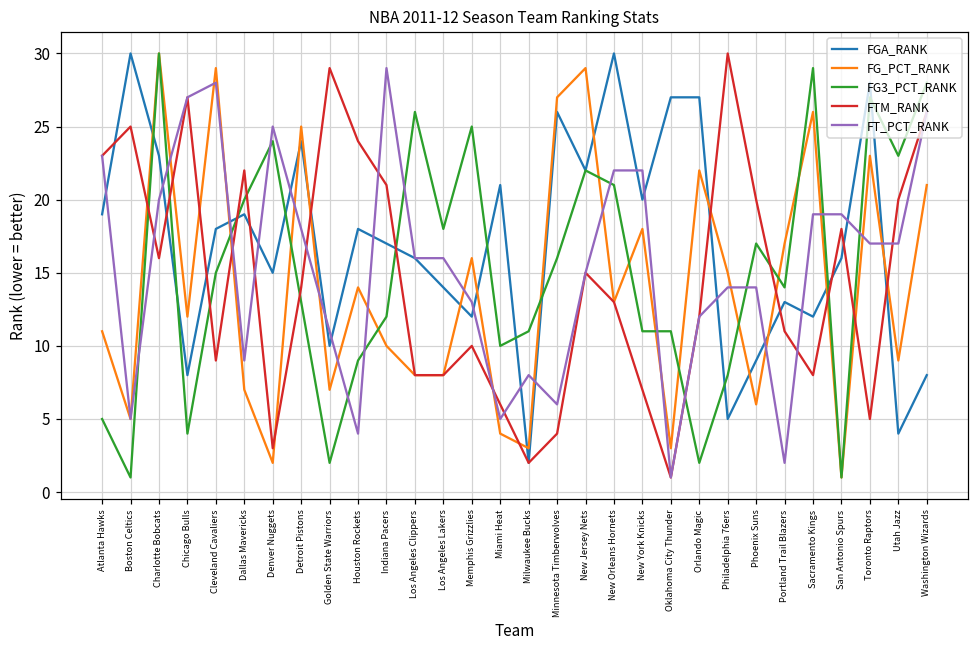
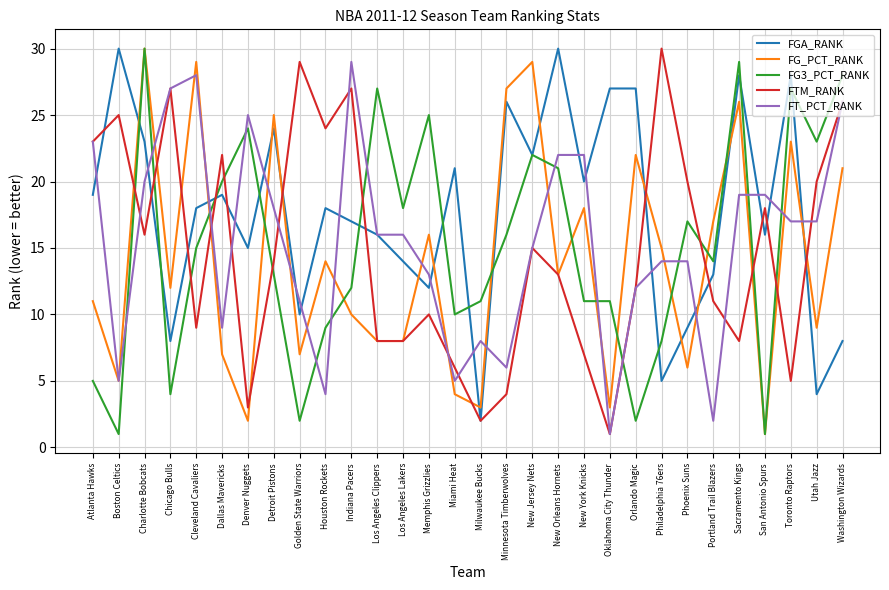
  {
    "FGA_RANK": {
      "Atlanta Hawks": 19,
      "Boston Celtics": 30,
      "Charlotte Bobcats": 23,
      "Chicago Bulls": 8,
      "Cleveland Cavaliers": 18,
      "Dallas Mavericks": 19,
      "Denver Nuggets": 15,
      "Detroit Pistons": 24,
      "Golden State Warriors": 10,
      "Houston Rockets": 18,
      "Indiana Pacers": 17,
      "Los Angeles Lakers": 14,
      "Memphis Grizzlies": 12,
      "Miami Heat": 21,
      "Minnesota Timberwolves": 26,
      "New Orleans Hornets": 30,
      "New York Knicks": 20,
      "Oklahoma City Thunder": 27,
      "Orlando Magic": 27,
      "Philadelphia 76ers": 5,
      "Phoenix Suns": 9,
      "Portland Trail Blazers": 13,
-     "Sacramento Kings": 12,
+     "Sacramento Kings": 28,
      "San Antonio Spurs": 16,
      "Utah Jazz": 4,
      "Washington Wizards": 8
    },
    "FG_PCT_RANK": {
      "Atlanta Hawks": 11,
      "Chicago Bulls": 12,
      "Cleveland Cavaliers": 29,
      "Dallas Mavericks": 7,
      "Denver Nuggets": 2,
      "Detroit Pistons": 25,
      "Golden State Warriors": 7,
      "Houston Rockets": 14,
      "Indiana Pacers": 10,
      "Memphis Grizzlies": 16,
      "Miami Heat": 4,
      "Milwaukee Bucks": 3,
      "Minnesota Timberwolves": 27,
      "New Jersey Nets": 29,
      "New York Knicks": 18,
      "Oklahoma City Thunder": 3,
      "Orlando Magic": 22,
      "Philadelphia 76ers": 15,
      "Phoenix Suns": 6,
      "Portland Trail Blazers": 17,
      "Sacramento Kings": 26,
      "Toronto Raptors": 23,
      "Utah Jazz": 9,
      "Washington Wizards": 21
    },
    "FG3_PCT_RANK": {
      "Atlanta Hawks": 5,
      "Boston Celtics": 1,
      "Chicago Bulls": 4,
      "Cleveland Cavaliers": 15,
      "Dallas Mavericks": 20,
      "Denver Nuggets": 24,
      "Detroit Pistons": 13,
      "Golden State Warriors": 2,
      "Houston Rockets": 9,
      "Indiana Pacers": 12,
-     "Los Angeles Clippers": 26,
+     "Los Angeles Clippers": 27,
      "Los Angeles Lakers": 18,
      "Memphis Grizzlies": 25,
      "Miami Heat": 10,
      "Milwaukee Bucks": 11,
      "Minnesota Timberwolves": 16,
      "New Orleans Hornets": 21,
      "New York Knicks": 11,
      "Oklahoma City Thunder": 11,
      "Orlando Magic": 2,
      "Philadelphia 76ers": 8,
      "Phoenix Suns": 17,
      "Portland Trail Blazers": 14,
      "Sacramento Kings": 29,
      "Utah Jazz": 23
    },
    "FTM_RANK": {
      "Boston Celtics": 25,
      "Charlotte Bobcats": 16,
      "Cleveland Cavaliers": 9,
      "Dallas Mavericks": 22,
      "Denver Nuggets": 3,
      "Detroit Pistons": 14,
      "Golden State Warriors": 29,
      "Houston Rockets": 24,
-     "Indiana Pacers": 21,
+     "Indiana Pacers": 27,
      "Memphis Grizzlies": 10,
      "Miami Heat": 6,
      "Minnesota Timberwolves": 4,
      "New York Knicks": 7,
      "Philadelphia 76ers": 30,
      "Phoenix Suns": 20,
      "Portland Trail Blazers": 11,
      "Sacramento Kings": 8,
      "San Antonio Spurs": 18,
      "Toronto Raptors": 5,
      "Utah Jazz": 20
    },
    "FT_PCT_RANK": {
      "Charlotte Bobcats": 20,
      "Cleveland Cavaliers": 28,
      "Dallas Mavericks": 9,
      "Denver Nuggets": 25,
      "Detroit Pistons": 18,
      "Golden State Warriors": 11,
      "Houston Rockets": 4,
      "Indiana Pacers": 29,
      "Los Angeles Lakers": 16,
      "Memphis Grizzlies": 13,
      "Miami Heat": 5,
      "Milwaukee Bucks": 8,
      "Minnesota Timberwolves": 6,
      "New Orleans Hornets": 22,
      "New York Knicks": 22,
      "Philadelphia 76ers": 14,
      "Phoenix Suns": 14,
      "Portland Trail Blazers": 2,
      "Sacramento Kings": 19,
      "San Antonio Spurs": 19,
      "Toronto Raptors": 17,
      "Utah Jazz": 17
    }
  }
